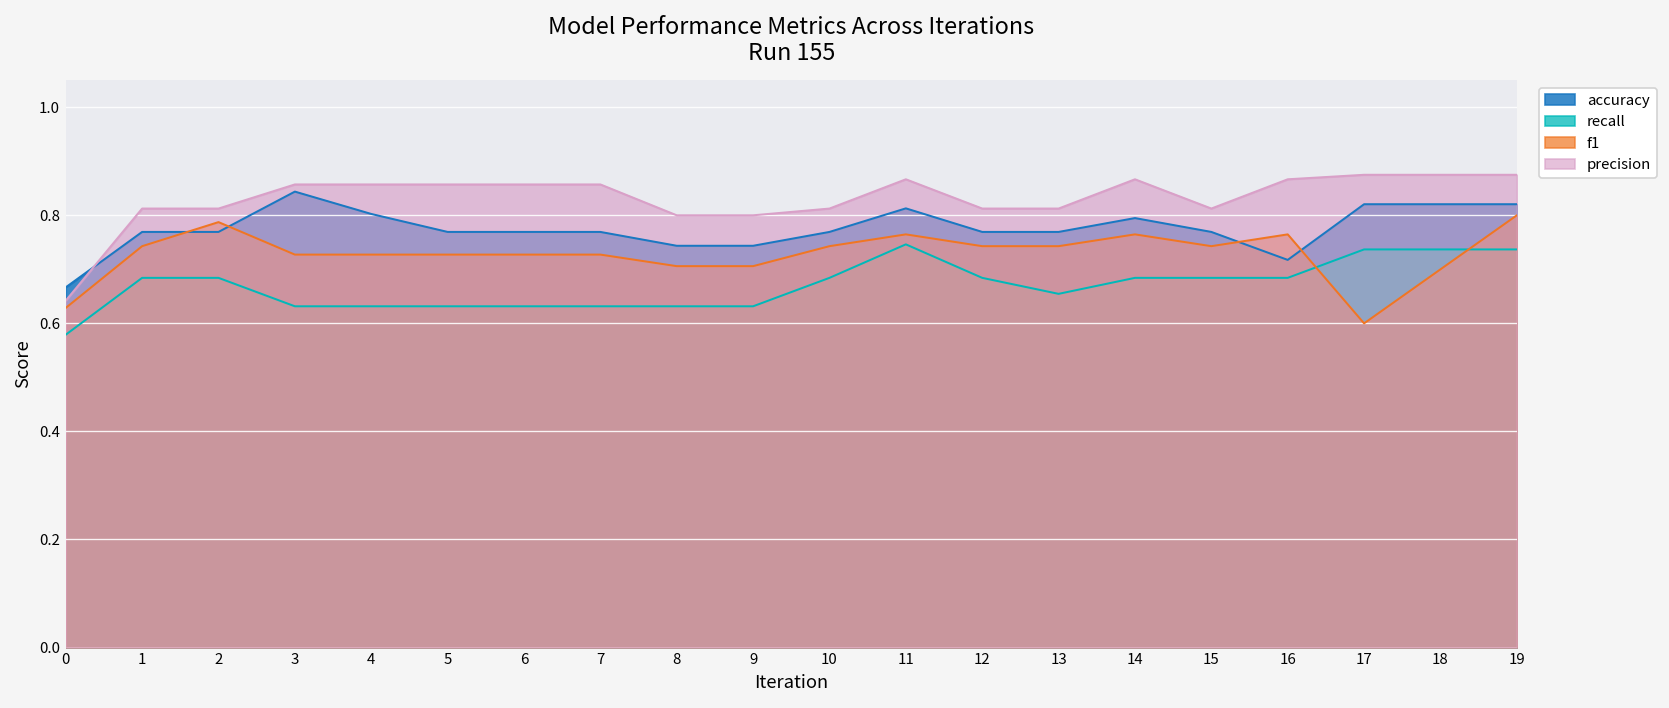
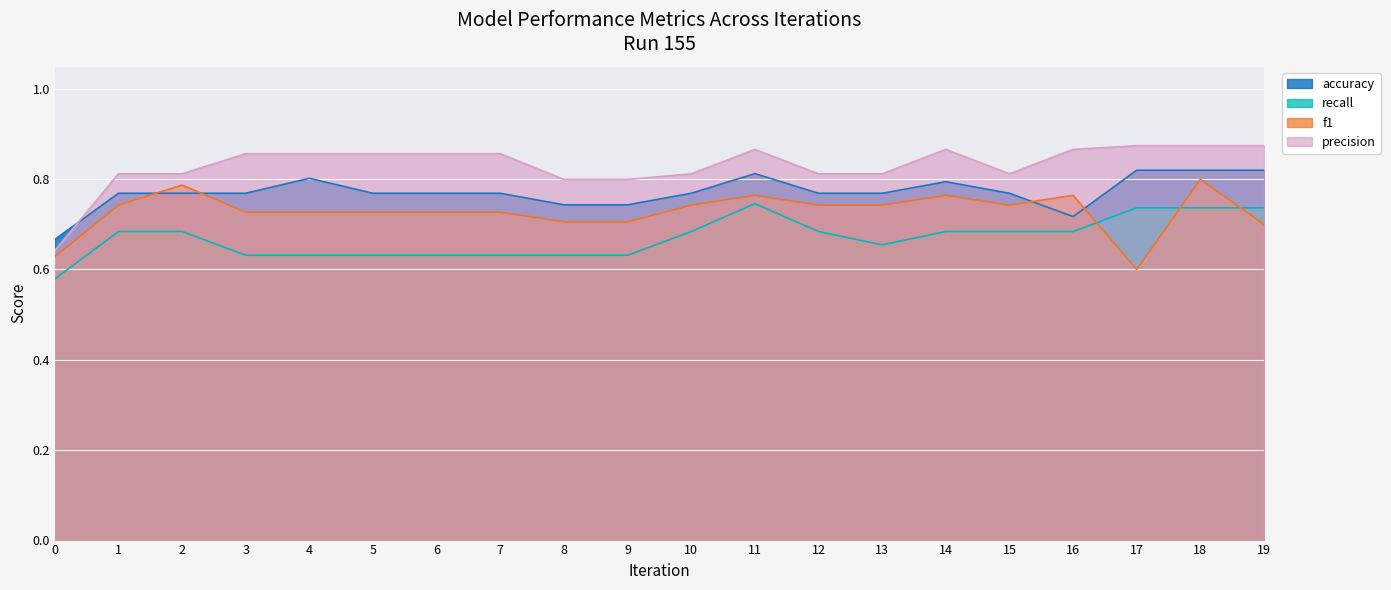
  {
    "accuracy": {
      "0": 0.67,
      "1": 0.77,
      "2": 0.77,
-     "3": 0.84,
+     "3": 0.77,
      "4": 0.80,
      "5": 0.77,
      "6": 0.77,
      "7": 0.77,
      "8": 0.74,
      "9": 0.74,
      "10": 0.77,
      "11": 0.81,
      "12": 0.77,
      "13": 0.77,
      "14": 0.79,
      "15": 0.77,
      "16": 0.72,
      "17": 0.82,
      "18": 0.82,
      "19": 0.82
    },
    "recall": {
      "0": 0.58,
      "1": 0.68,
      "2": 0.68,
      "3": 0.63,
      "4": 0.63,
      "5": 0.63,
      "6": 0.63,
      "7": 0.63,
      "8": 0.63,
      "9": 0.63,
      "10": 0.68,
      "11": 0.75,
      "12": 0.68,
      "13": 0.65,
      "14": 0.68,
      "15": 0.68,
      "16": 0.68,
      "17": 0.74,
      "18": 0.74,
      "19": 0.74
    },
    "f1": {
      "0": 0.63,
      "1": 0.74,
      "2": 0.79,
      "3": 0.73,
      "4": 0.73,
      "5": 0.73,
      "6": 0.73,
      "7": 0.73,
      "8": 0.71,
      "9": 0.71,
      "10": 0.74,
      "11": 0.76,
      "12": 0.74,
      "13": 0.74,
      "14": 0.76,
      "15": 0.74,
      "16": 0.76,
      "17": 0.6,
-     "18": 0.7,
-     "19": 0.8
+     "18": 0.8,
+     "19": 0.7
    },
    "precision": {
      "0": 0.64,
      "1": 0.81,
      "2": 0.81,
      "3": 0.86,
      "4": 0.86,
      "5": 0.86,
      "6": 0.86,
      "7": 0.86,
      "8": 0.80,
      "9": 0.80,
      "10": 0.81,
      "11": 0.87,
      "12": 0.81,
      "13": 0.81,
      "14": 0.87,
      "15": 0.81,
      "16": 0.87,
      "17": 0.88,
      "18": 0.88,
      "19": 0.88
    }
  }
